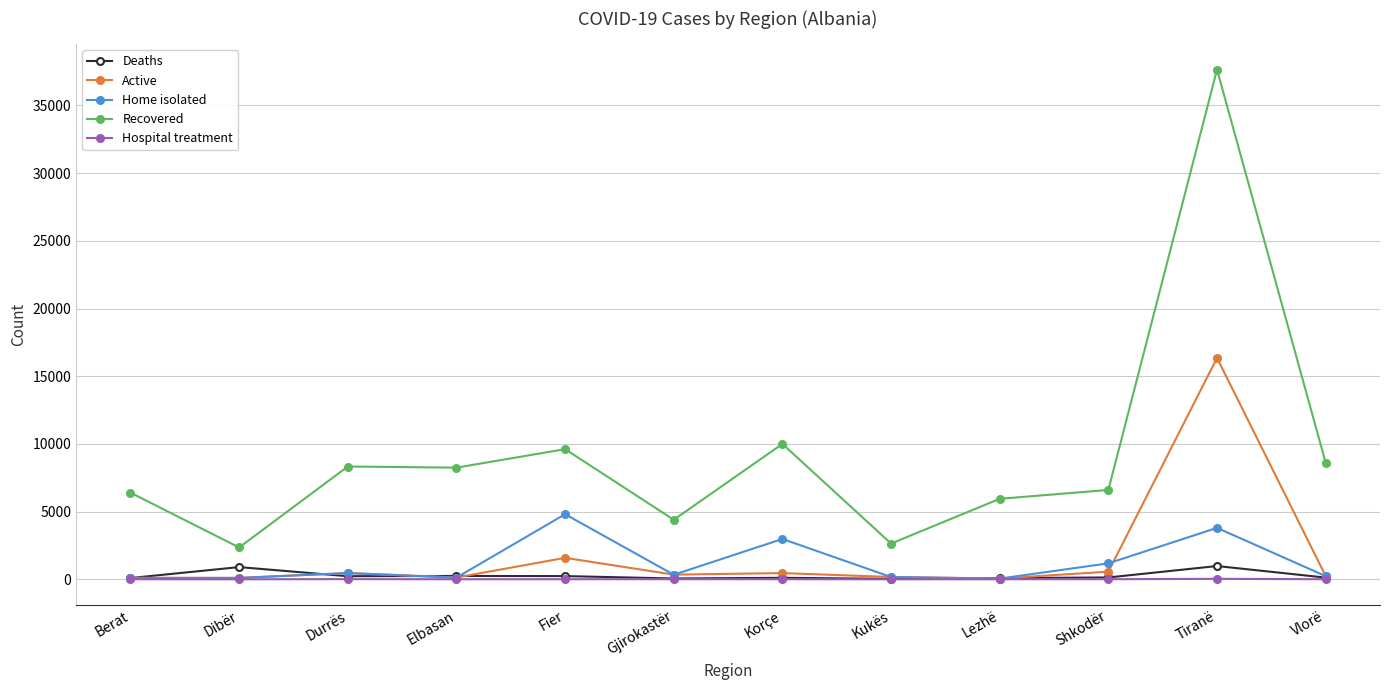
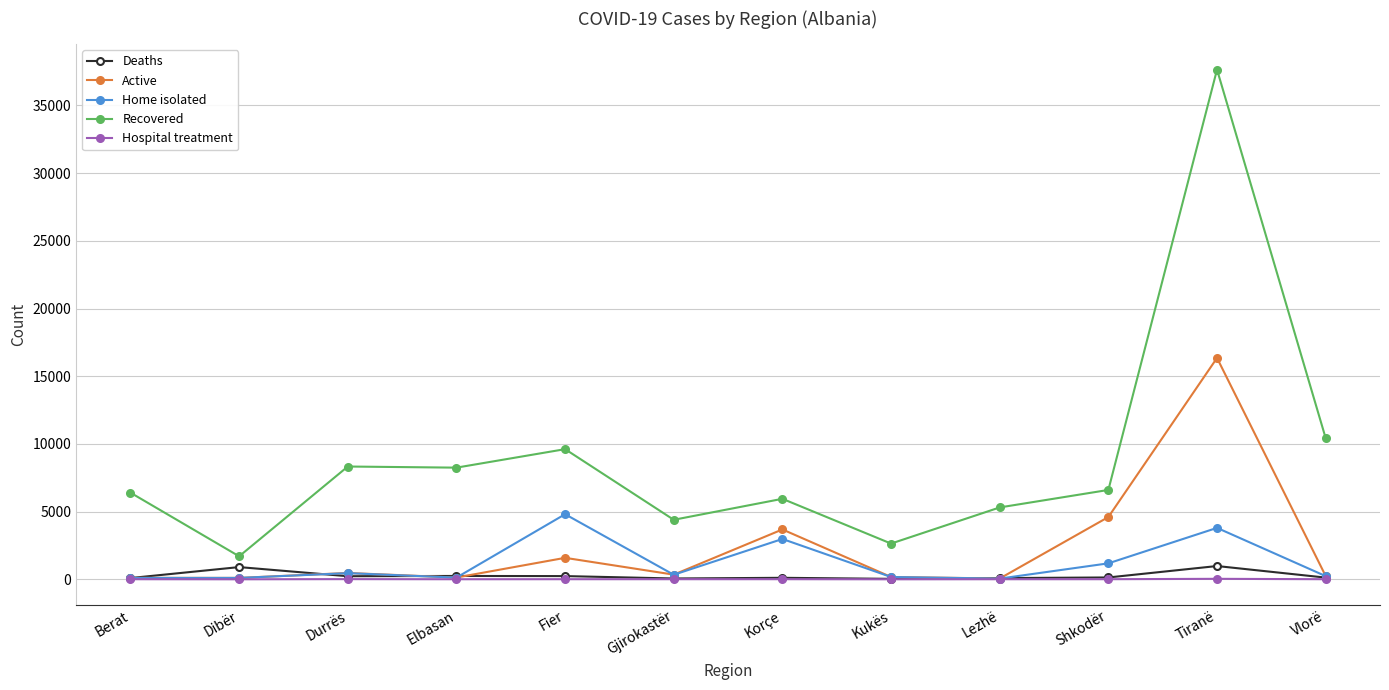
  {
    "Deaths": {
      "Dibër": 900,
      "Durrës": 200,
      "Fier": 200,
      "Tiranë": 1000
    },
    "Active": {
      "Fier": 1600,
-     "Korçe": 500,
-     "Shkodër": 600,
+     "Korçe": 3700,
+     "Shkodër": 4600,
      "Tiranë": 16400
    },
    "Home isolated": {
      "Fier": 4800,
      "Korçe": 3000,
      "Shkodër": 1200,
      "Tiranë": 3800
    },
    "Recovered": {
      "Berat": 6400,
-     "Dibër": 2400,
+     "Dibër": 1700,
      "Durrës": 8300,
      "Elbasan": 8200,
      "Fier": 9600,
      "Gjirokastër": 4400,
-     "Korçe": 10000,
+     "Korçe": 5900,
      "Kukës": 2600,
-     "Lezhë": 5900,
+     "Lezhë": 5300,
      "Shkodër": 6600,
      "Tiranë": 37700,
-     "Vlorë": 8600
+     "Vlorë": 10400
    },
    "Hospital treatment": {
      "Durrës": 0,
      "Fier": 0,
      "Tiranë": 0
    }
  }
